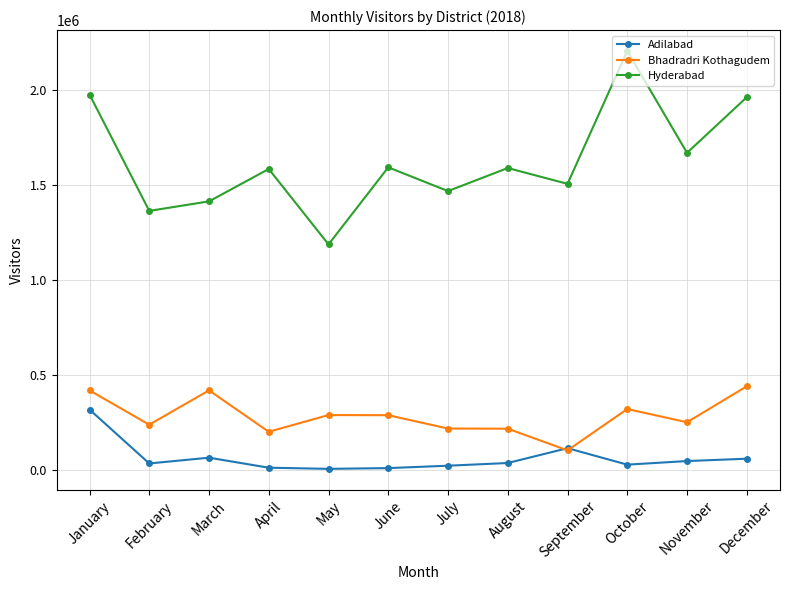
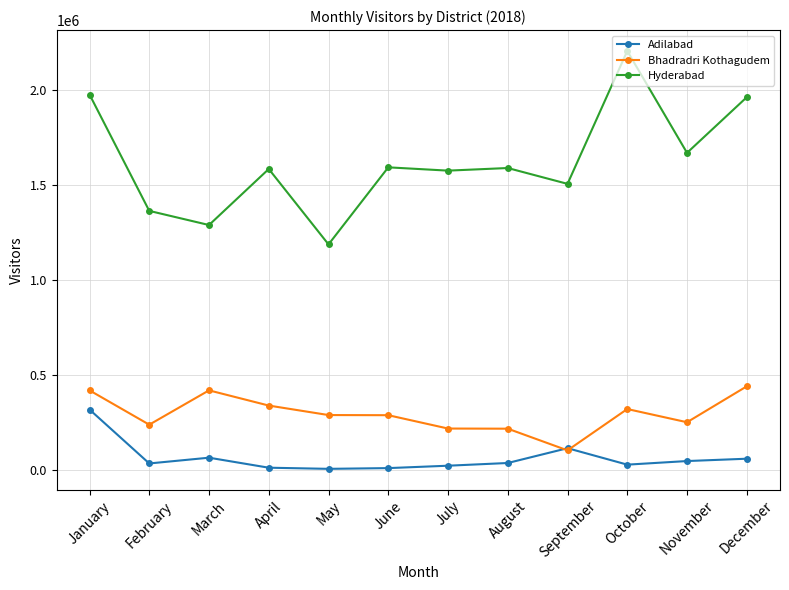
  {
    "Adilabad": {
      "January": 320000,
      "February": 40000,
      "March": 70000,
      "April": 10000,
      "May": 10000,
      "June": 10000,
      "July": 20000,
      "August": 40000,
      "October": 30000,
      "November": 50000,
      "December": 60000
    },
    "Bhadradri Kothagudem": {
      "January": 420000,
      "February": 240000,
      "March": 420000,
-     "April": 200000,
+     "April": 340000,
      "May": 290000,
      "June": 290000,
      "July": 220000,
      "August": 220000,
      "October": 320000,
      "November": 250000,
      "December": 440000
    },
    "Hyderabad": {
      "January": 1980000,
      "February": 1370000,
-     "March": 1420000,
+     "March": 1290000,
      "April": 1590000,
      "May": 1190000,
      "June": 1600000,
-     "July": 1470000,
+     "July": 1580000,
      "August": 1590000,
      "September": 1510000,
      "November": 1670000,
      "December": 1960000
    }
  }
